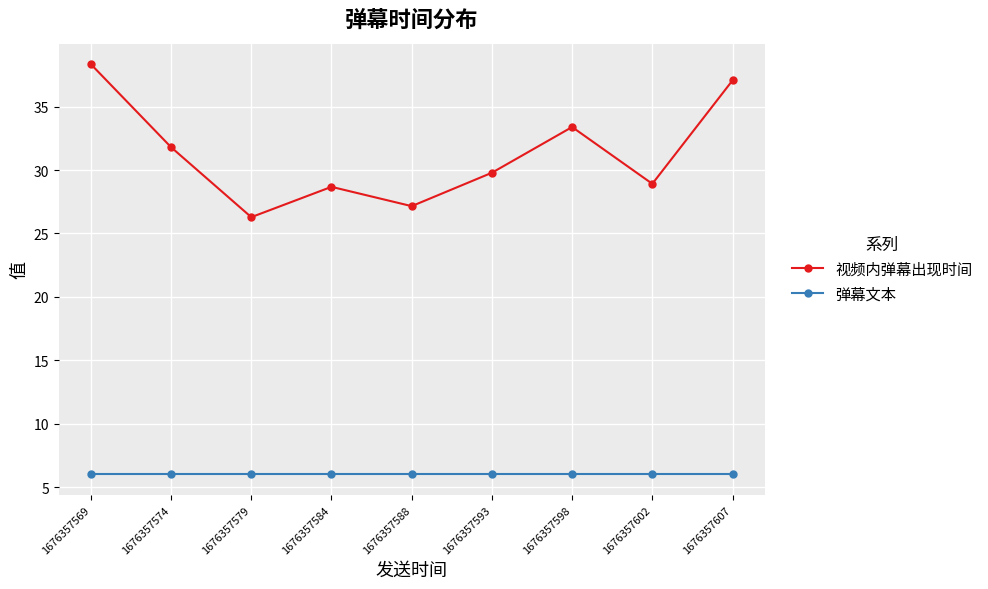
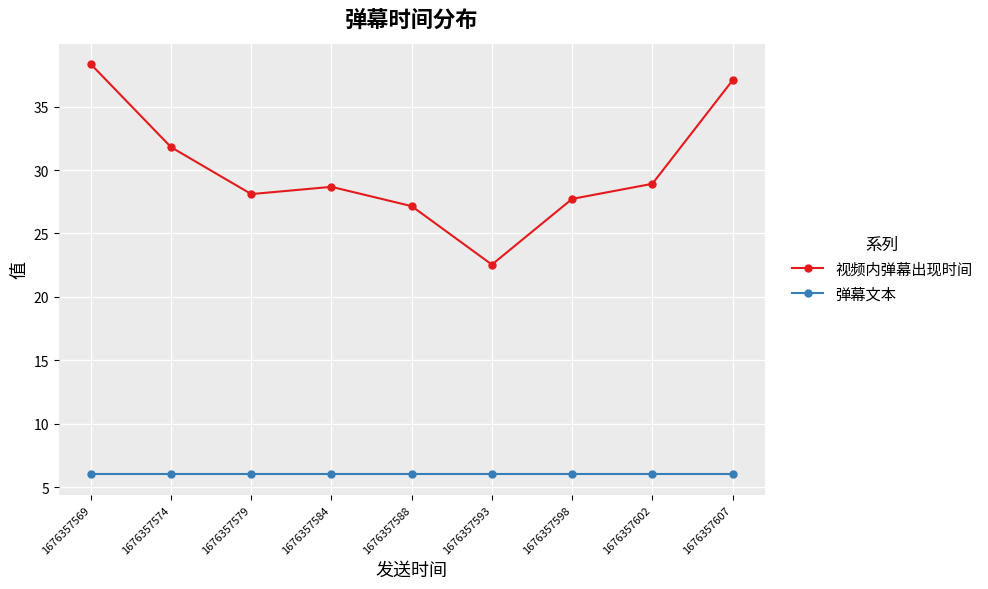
  {
    "视频内弹幕出现时间": {
      "1676357569": 38.3,
      "1676357574": 31.8,
-     "1676357579": 26.3,
+     "1676357579": 28.1,
      "1676357584": 28.7,
      "1676357588": 27.2,
-     "1676357593": 29.8,
-     "1676357598": 33.4,
+     "1676357593": 22.5,
+     "1676357598": 27.7,
      "1676357602": 28.9,
      "1676357607": 37.1
    },
    "弹幕文本": {
      "1676357569": 6.0,
      "1676357574": 6.0,
      "1676357579": 6.0,
      "1676357584": 6.0,
      "1676357588": 6.0,
      "1676357593": 6.0,
      "1676357598": 6.0,
      "1676357602": 6.0,
      "1676357607": 6.0
    }
  }
